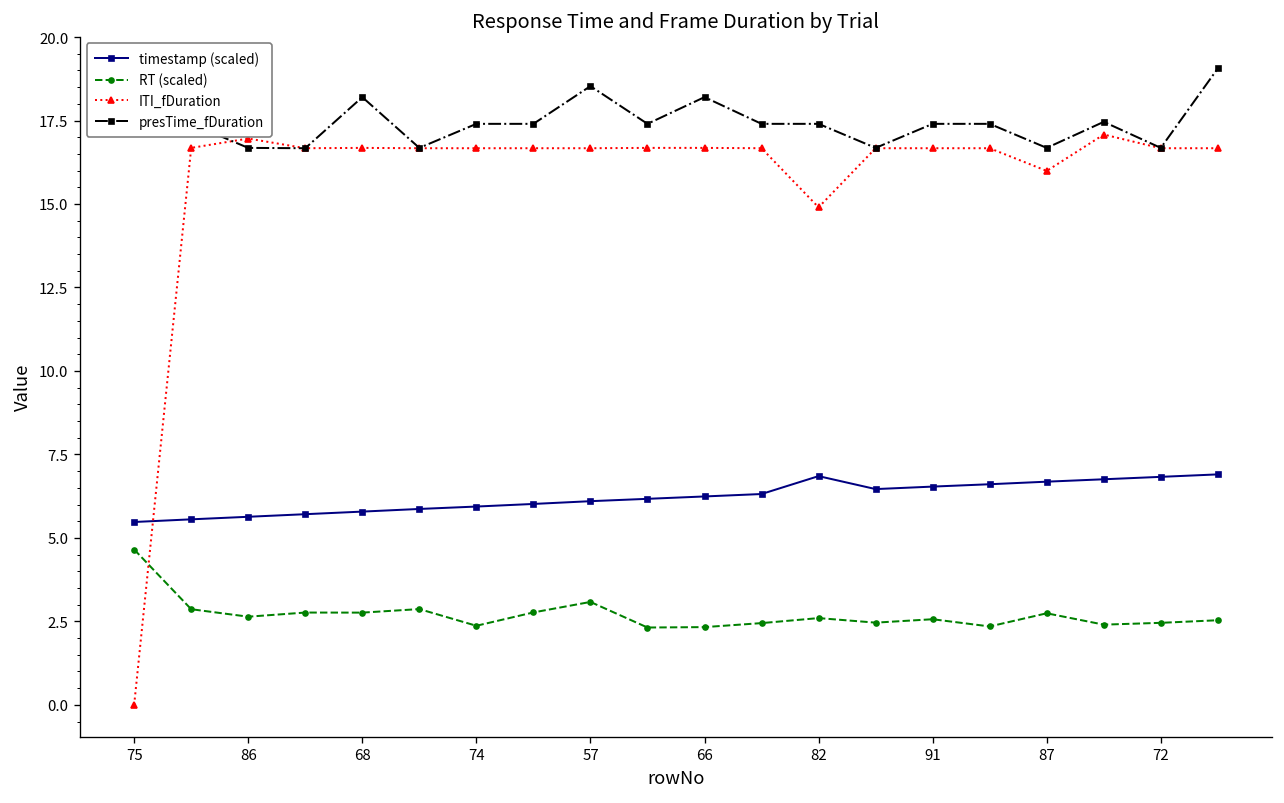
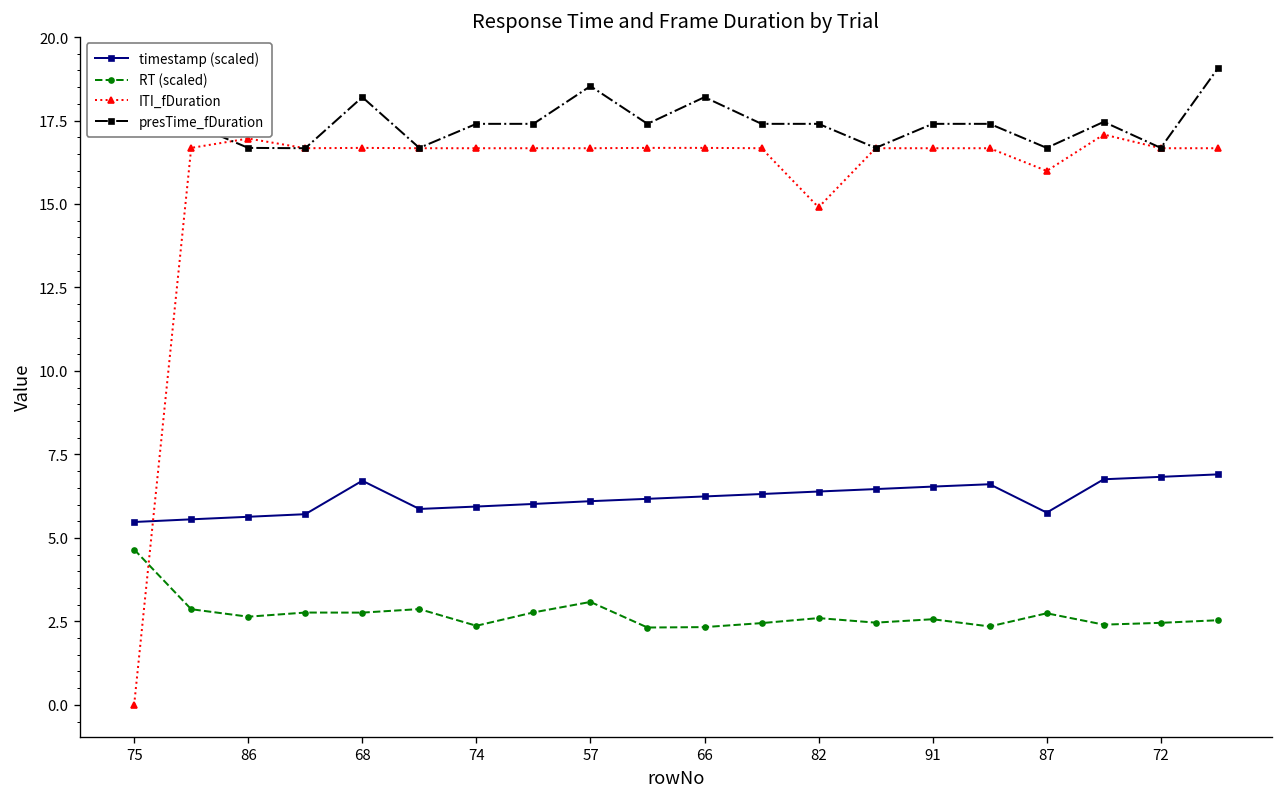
  {
    "timestamp (scaled)": {
      "75": 5.5,
      "86": 5.6,
-     "68": 5.8,
+     "68": 6.7,
      "74": 5.9,
      "57": 6.1,
      "66": 6.2,
-     "82": 6.8,
+     "82": 6.4,
      "91": 6.5,
-     "87": 6.7,
+     "87": 5.8,
      "72": 6.8
    },
    "RT (scaled)": {
      "75": 4.7,
      "86": 2.6,
      "68": 2.8,
      "74": 2.4,
      "57": 3.1,
      "66": 2.3,
      "82": 2.6,
      "91": 2.6,
      "87": 2.7,
      "72": 2.5
    },
    "ITI_fDuration": {
      "75": 0.0,
      "86": 17.0,
      "68": 16.7,
      "74": 16.7,
      "57": 16.7,
      "66": 16.7,
      "82": 14.9,
      "91": 16.7,
      "87": 16.0
    },
    "presTime_fDuration": {
      "86": 16.7,
      "68": 18.2,
      "74": 17.4,
      "57": 18.5,
      "66": 18.2,
      "82": 17.4,
      "91": 17.4,
      "87": 16.7
    }
  }
